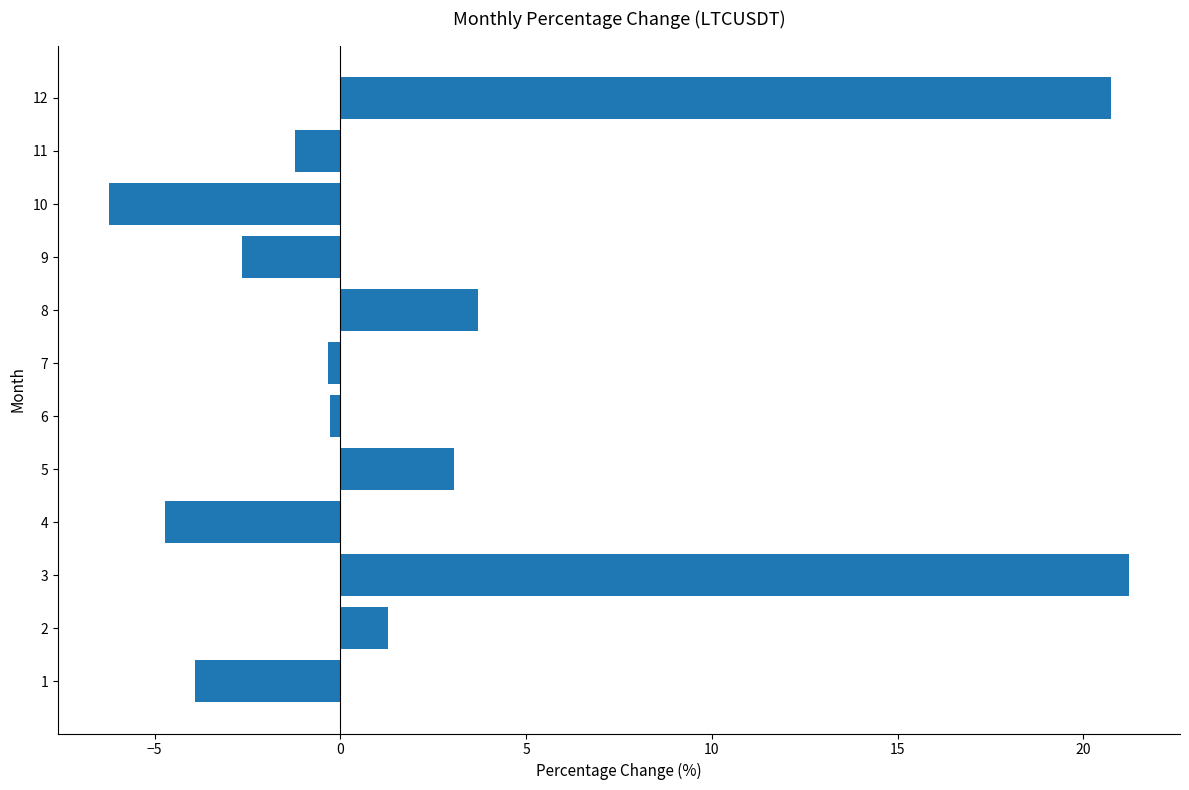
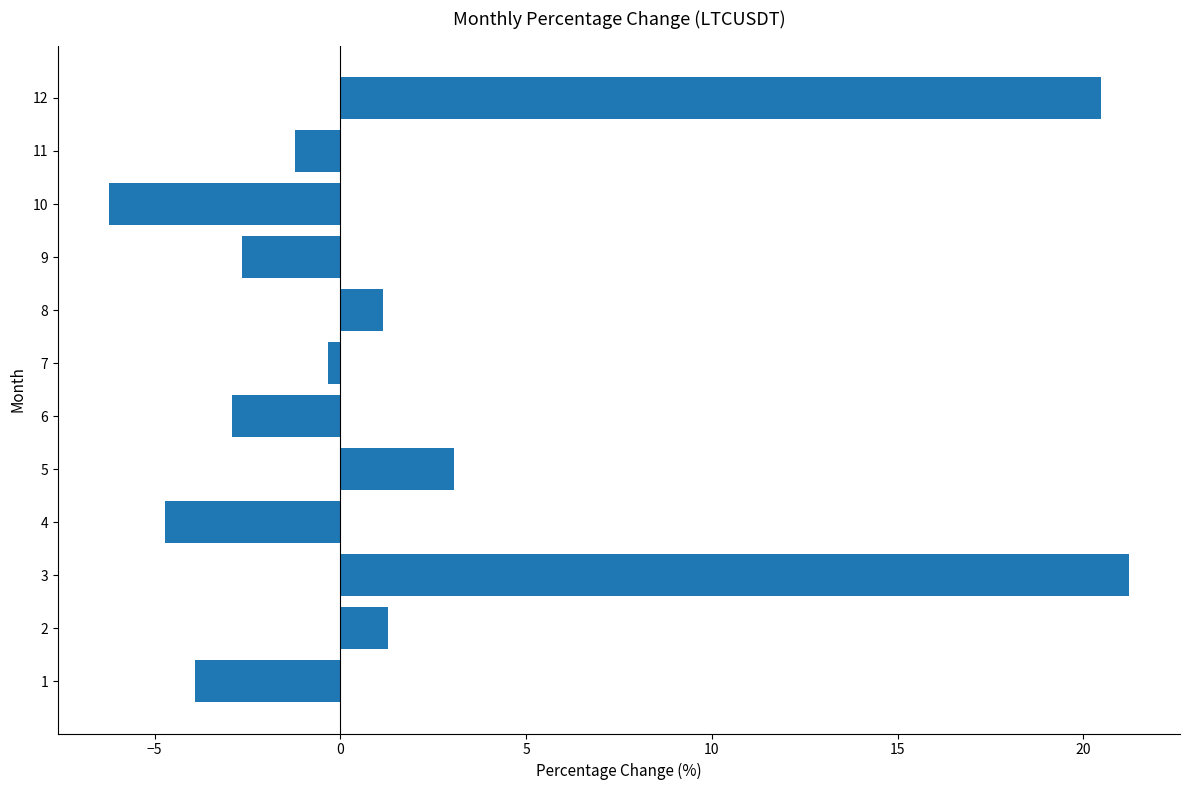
  {
-   "12": 20.7,
+   "12": 20.5,
    "11": -1.2,
    "10": -6.2,
    "9": -2.6,
-   "8": 3.7,
+   "8": 1.1,
    "7": -0.3,
-   "6": -0.3,
+   "6": -2.9,
    "5": 3.1,
    "4": -4.7,
    "3": 21.2,
    "2": 1.3,
    "1": -3.9
  }
